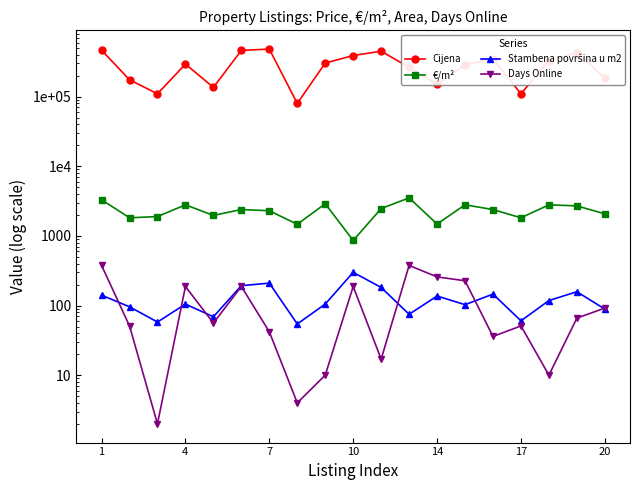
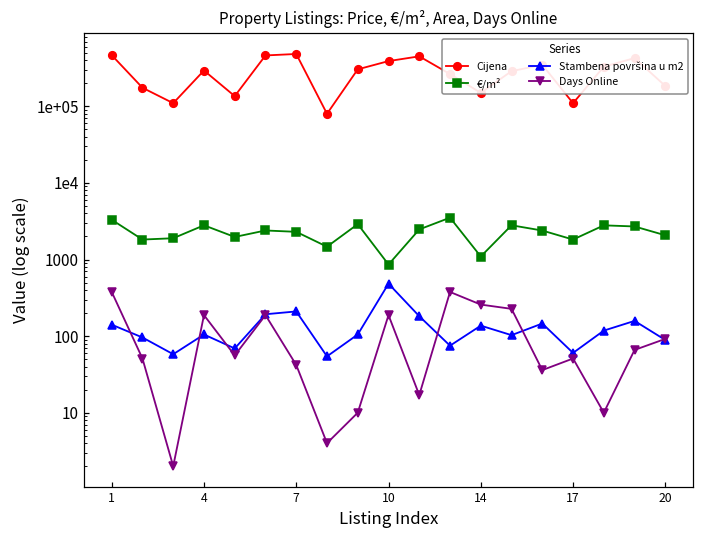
  {
    "Cijena": {
      "1": 500000,
      "4": 290000,
      "7": 500000,
      "10": 400000,
      "17": 110000
    },
    "€/m²": {
      "1": 3000,
      "4": 2800,
      "7": 2300,
      "10": 900,
-     "14": 1500,
+     "14": 1100,
      "17": 1800,
      "20": 2100
    },
    "Stambena površina u m2": {
      "1": 140,
      "4": 110,
      "7": 210,
-     "10": 300,
+     "10": 500,
      "14": 140,
      "17": 60
    },
    "Days Online": {
      "1": 400,
      "4": 190,
      "7": 40,
      "10": 190,
      "14": 260,
      "17": 50
    }
  }
